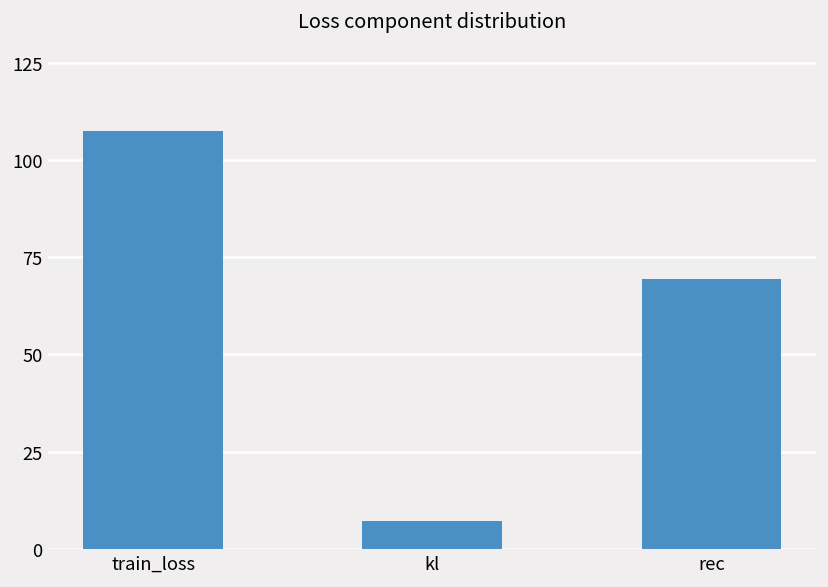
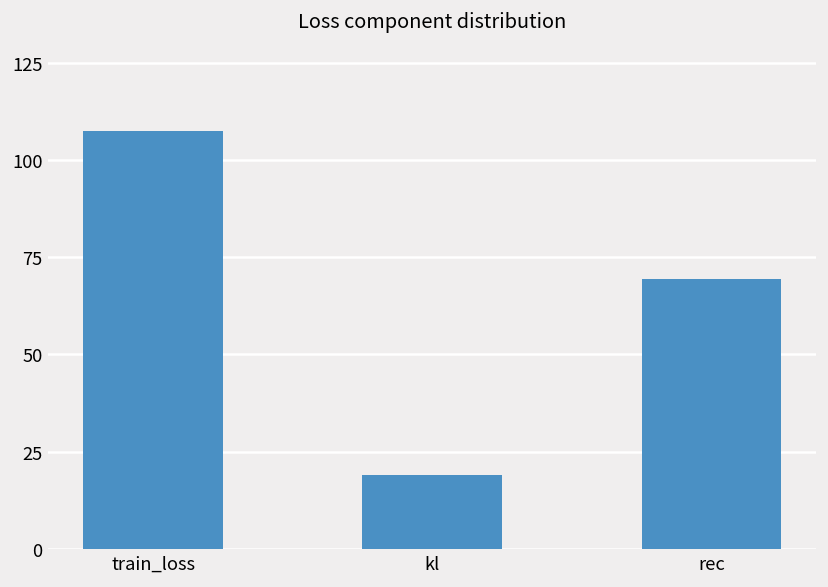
  {
    "train_loss": 107,
-   "kl": 7,
+   "kl": 19,
    "rec": 69
  }
